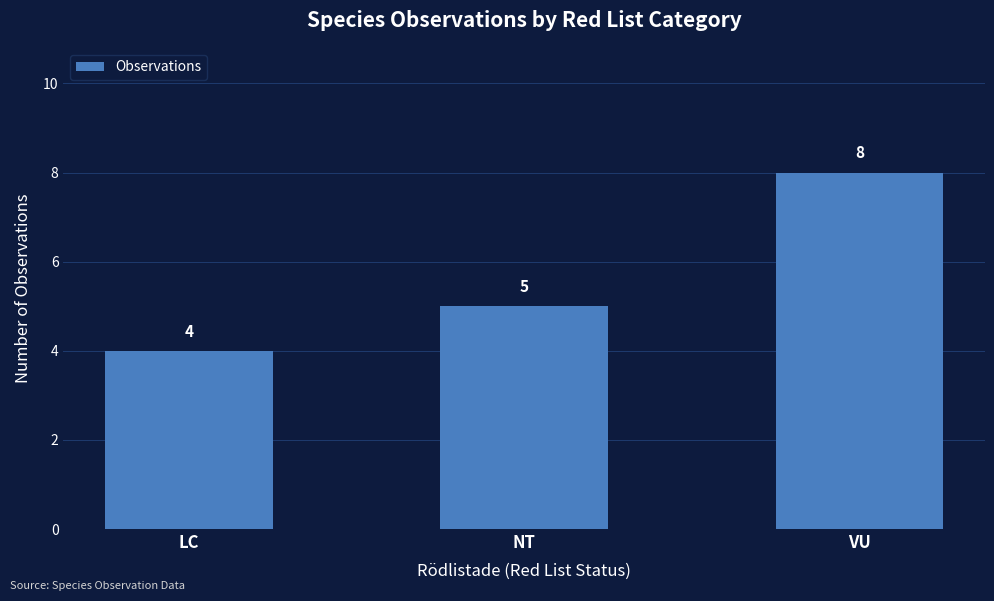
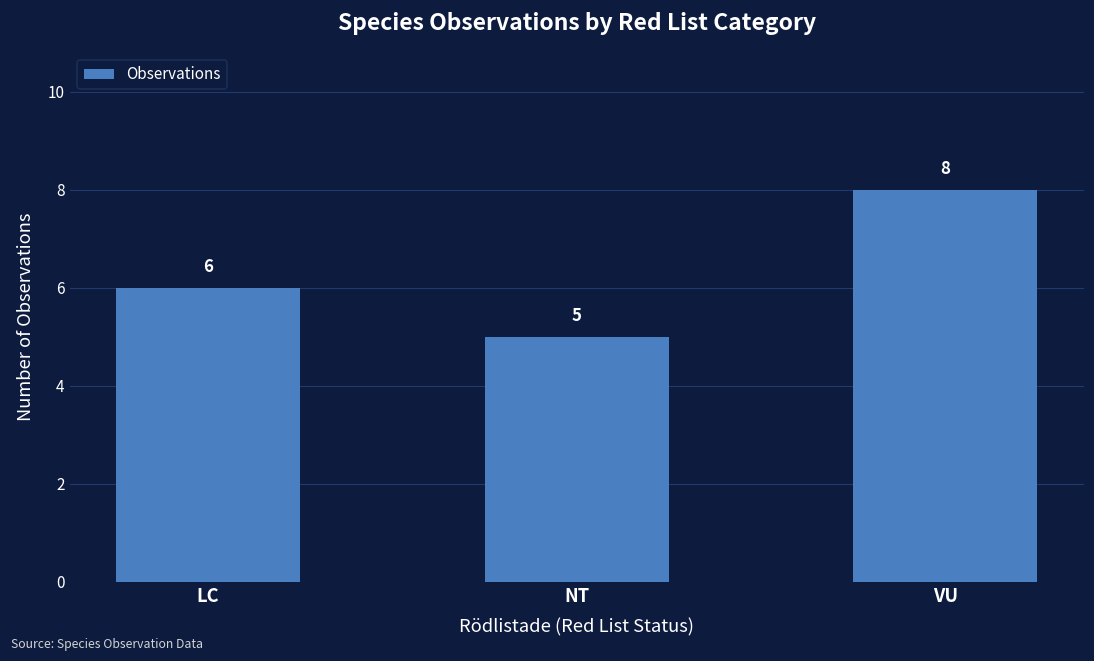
  {
-   "LC": 4,
+   "LC": 6,
    "NT": 5,
    "VU": 8
  }
